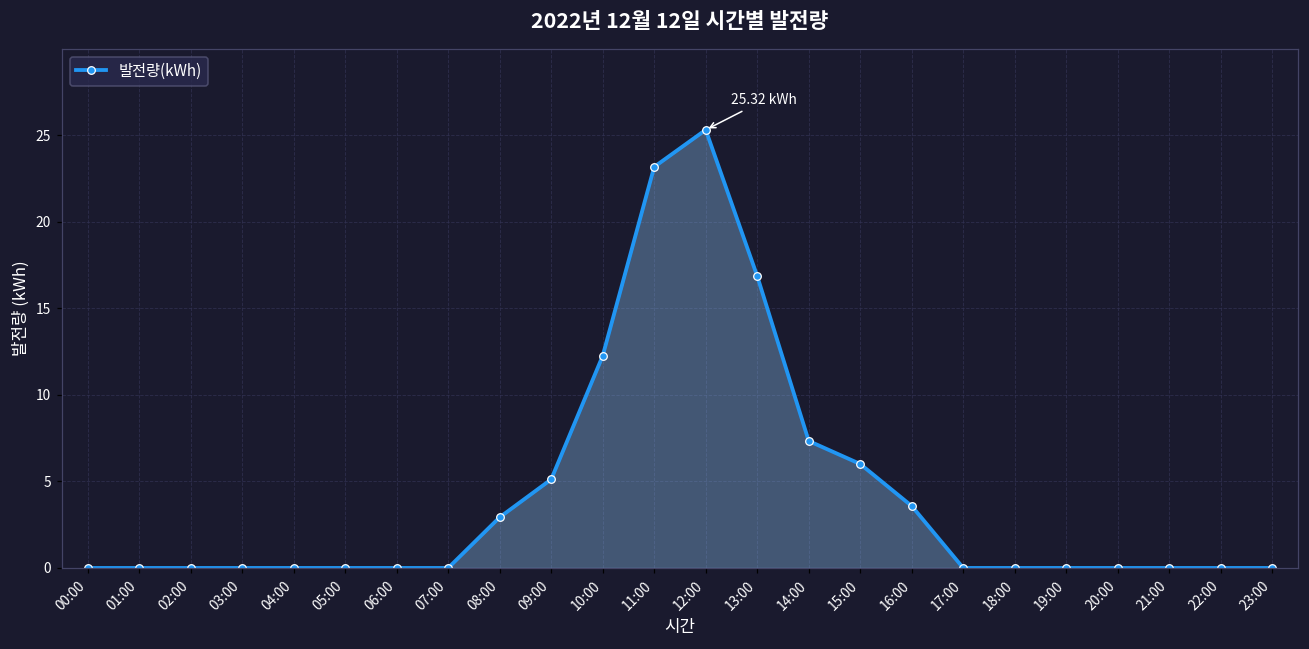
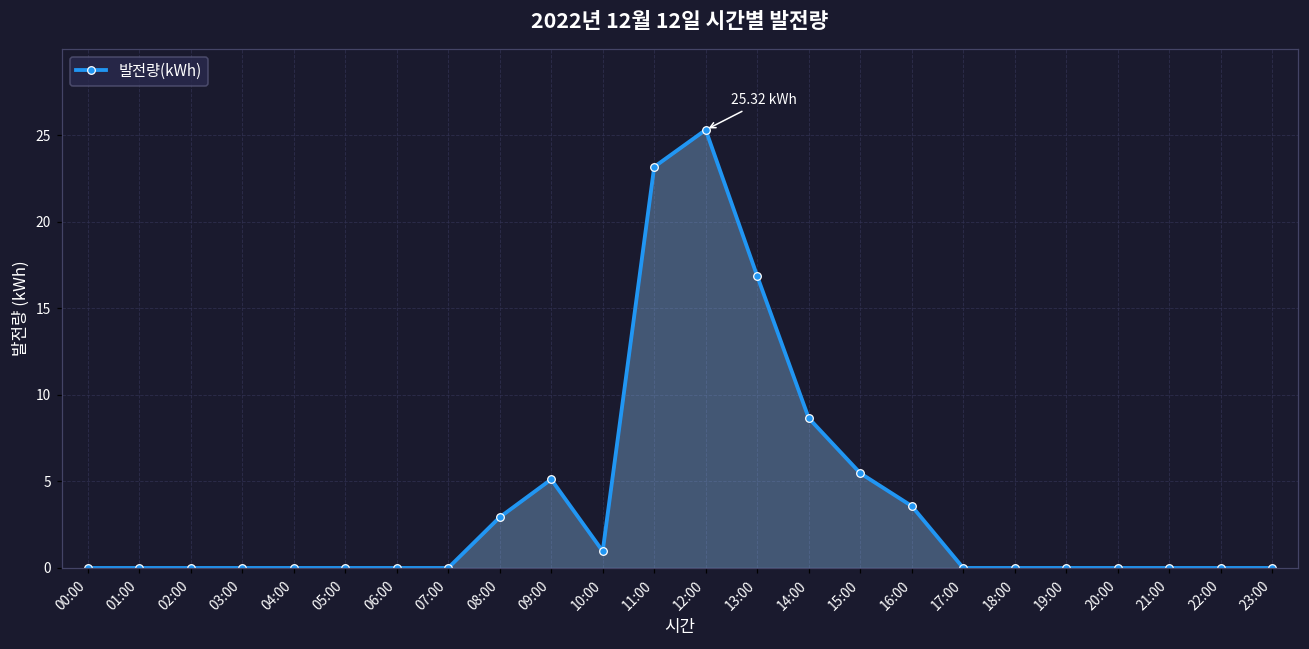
  {
    "00:00": 0.0,
    "01:00": 0.0,
    "02:00": 0.0,
    "03:00": 0.0,
    "04:00": 0.0,
    "05:00": 0.0,
    "06:00": 0.0,
    "07:00": 0.0,
    "08:00": 2.9,
    "09:00": 5.1,
-   "10:00": 12.3,
+   "10:00": 1.0,
    "11:00": 23.2,
    "13:00": 16.9,
-   "14:00": 7.3,
-   "15:00": 6.0,
+   "14:00": 8.7,
+   "15:00": 5.5,
    "16:00": 3.6,
    "17:00": 0.0,
    "18:00": 0.0,
    "19:00": 0.0,
    "20:00": 0.0,
    "21:00": 0.0,
    "22:00": 0.0,
    "23:00": 0.0
  }
